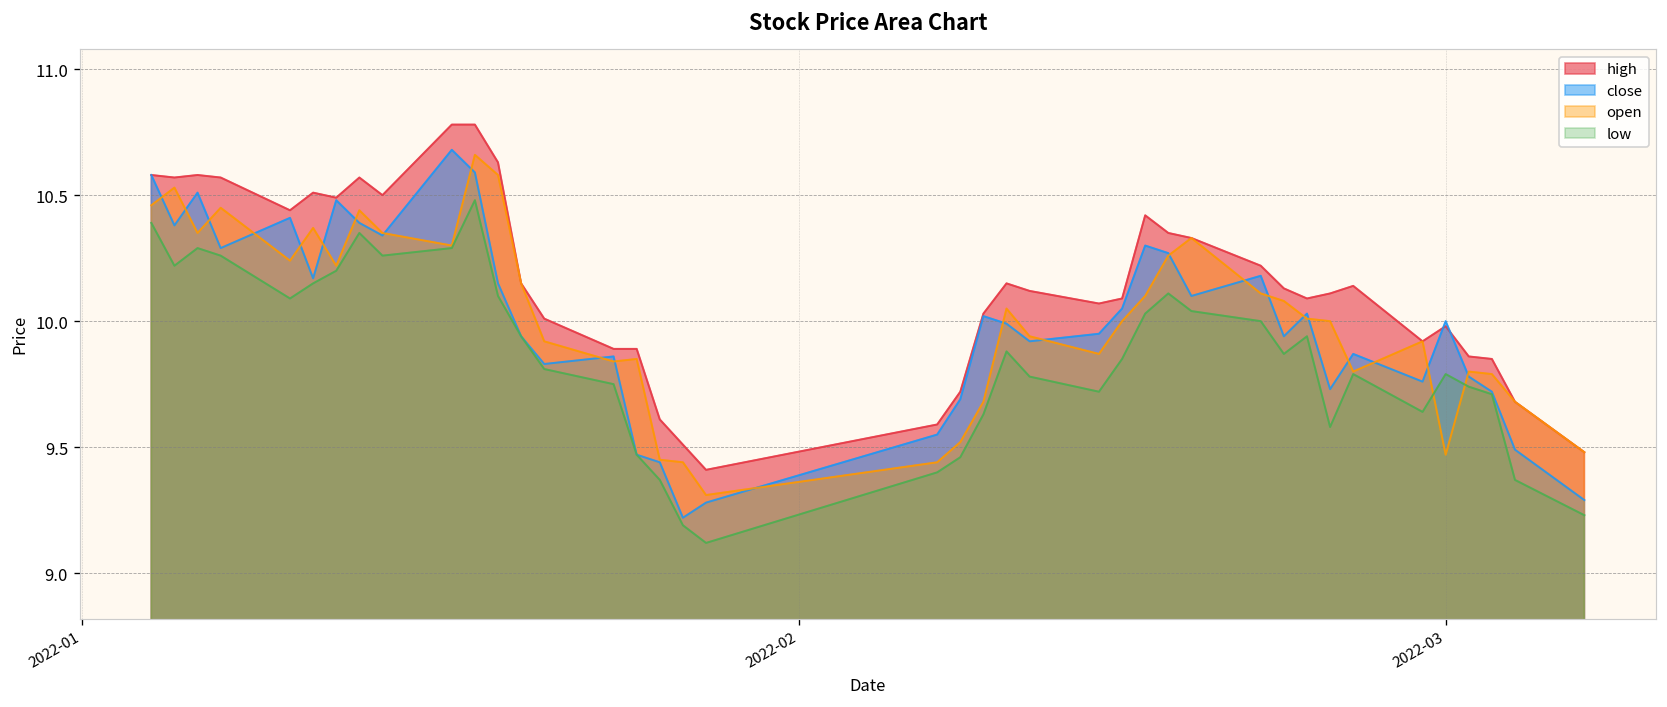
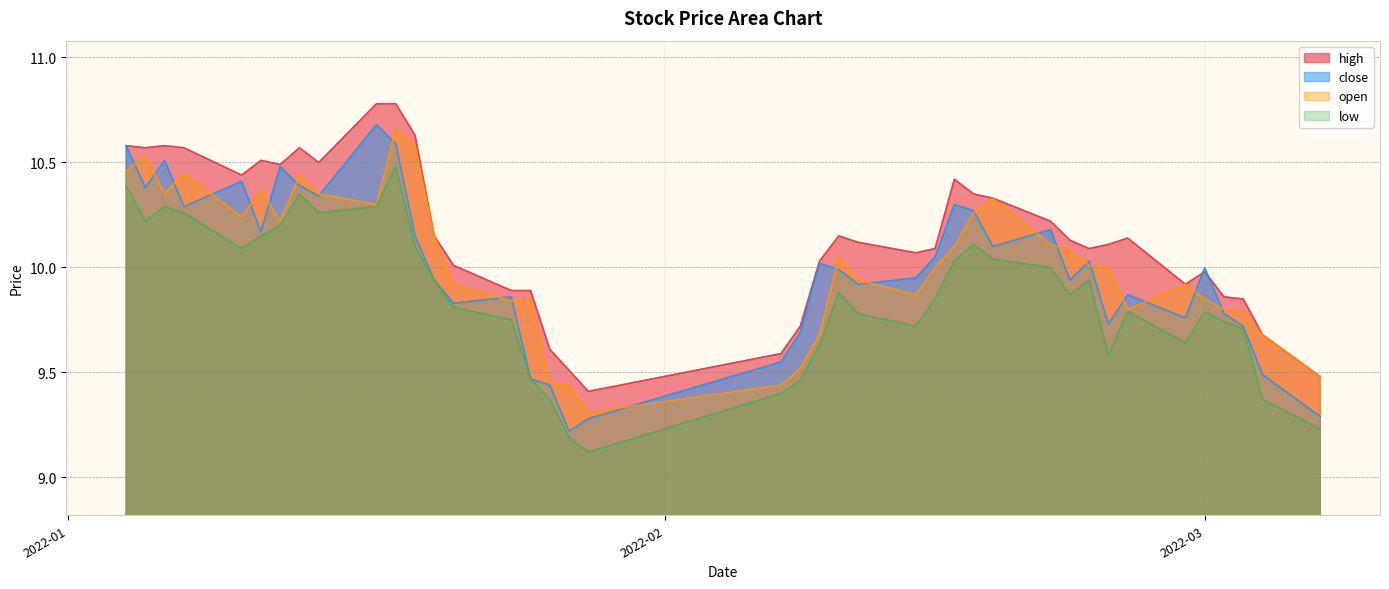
  {
    "high": {
      "2022-03": 9.98
    },
    "close": {
      "2022-03": 10.00
    },
    "open": {
-     "2022-03": 9.47
+     "2022-03": 9.85
    },
    "low": {
      "2022-03": 9.79
    }
  }
